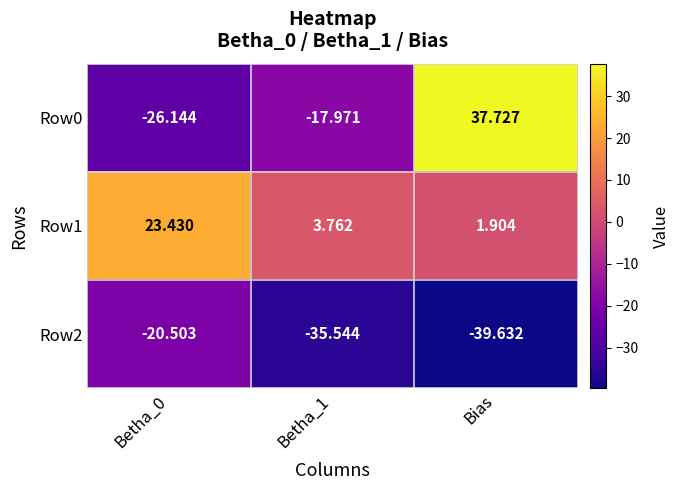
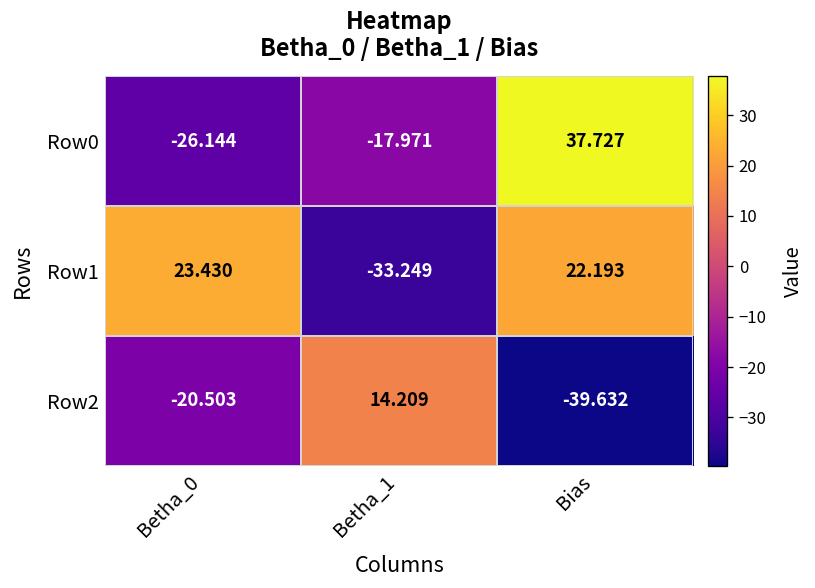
  {
    "Row0": {
      "Betha_0": -26.144,
      "Betha_1": -17.971,
      "Bias": 37.727
    },
    "Row1": {
      "Betha_0": 23.430,
-     "Betha_1": 3.762,
-     "Bias": 1.904
+     "Betha_1": -33.249,
+     "Bias": 22.193
    },
    "Row2": {
      "Betha_0": -20.503,
-     "Betha_1": -35.544,
+     "Betha_1": 14.209,
      "Bias": -39.632
    }
  }
